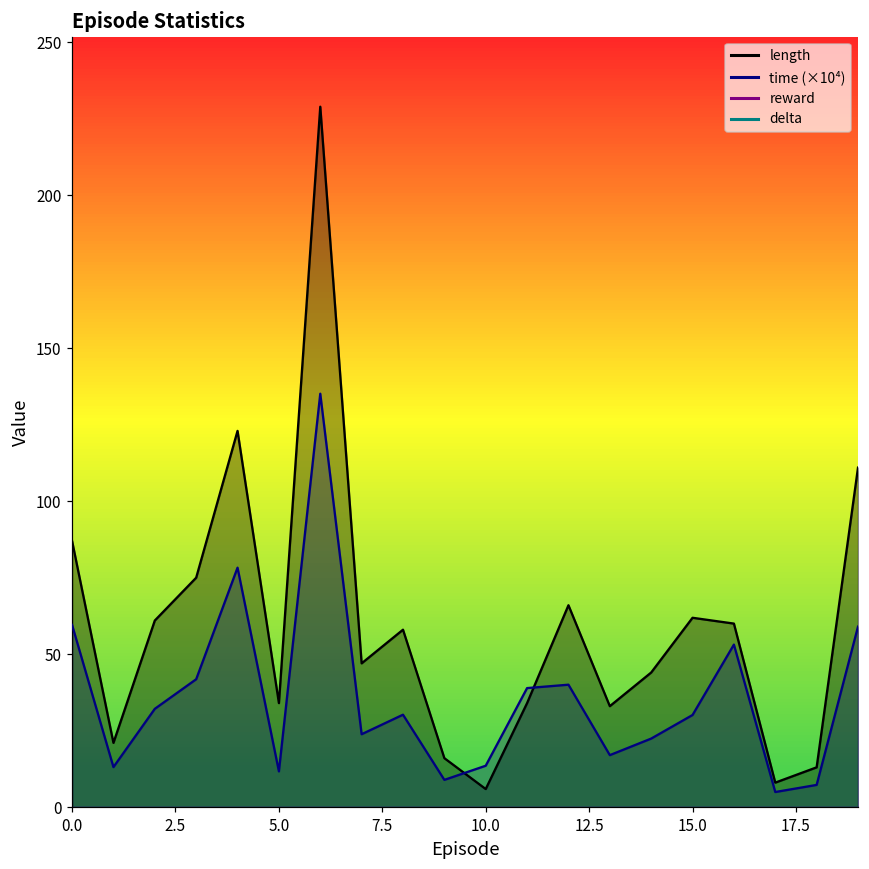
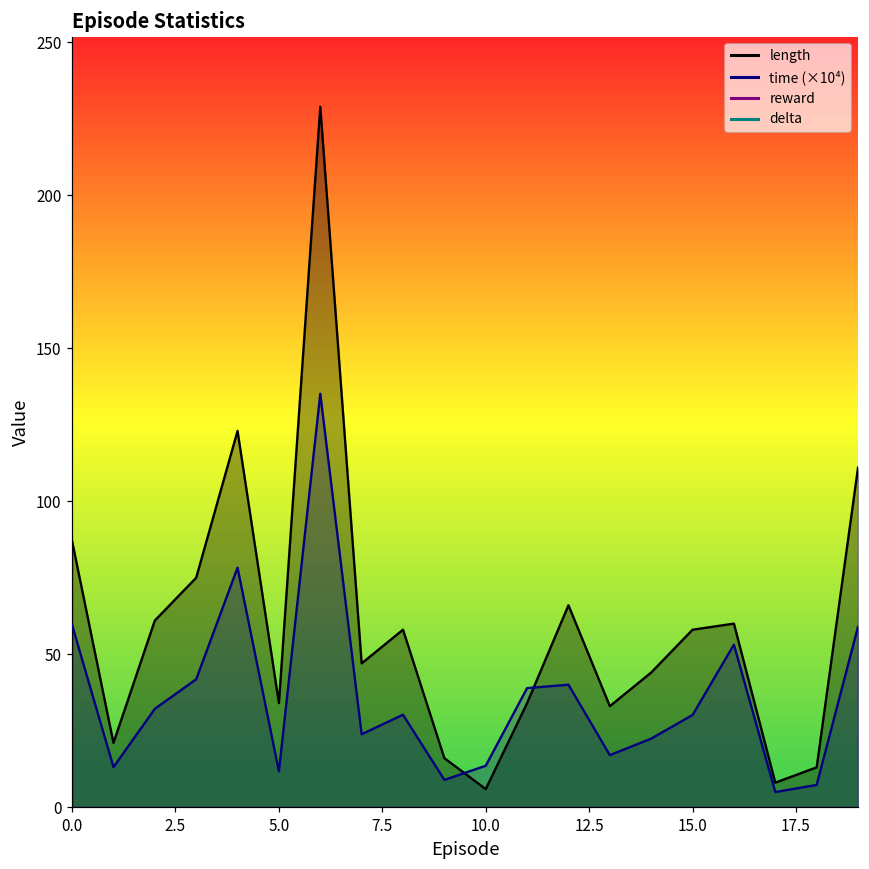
  {
    "length": {
      "0.0": 87,
      "5.0": 34,
      "10.0": 6,
-     "15.0": 62
+     "15.0": 58
    },
    "time (×10⁴)": {
      "0.0": 60,
      "5.0": 12,
      "10.0": 14,
      "15.0": 30
    },
    "delta": {
      "0.0": 0,
      "5.0": 0,
      "10.0": 0,
      "15.0": 0
    }
  }
